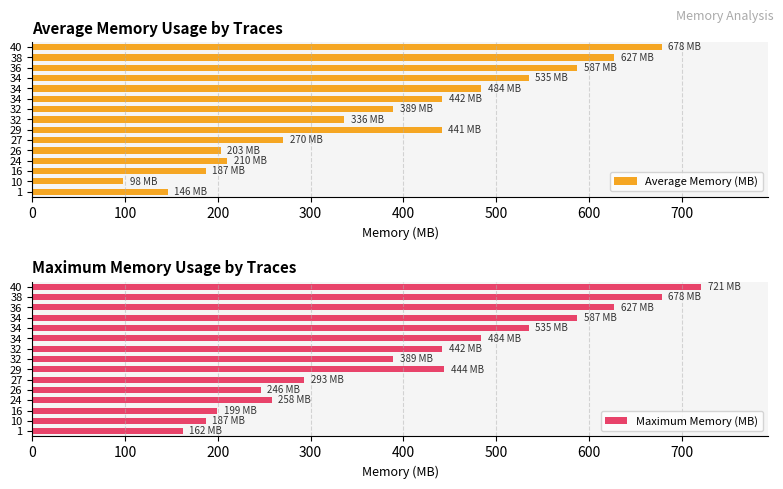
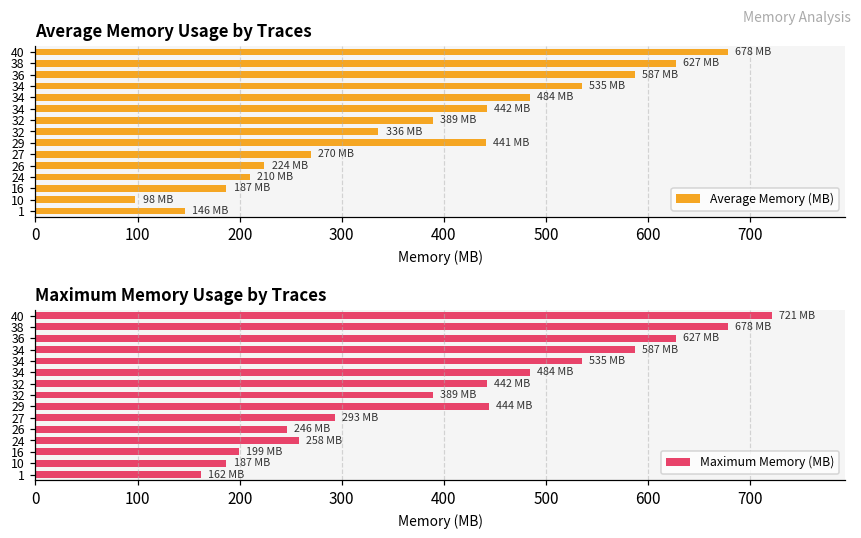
  {
    "Average Memory Usage by Traces": {
      "40": 678,
      "38": 627,
      "36": 587,
      "29": 441,
      "27": 270,
-     "26": 203,
+     "26": 224,
      "24": 210,
      "16": 187,
      "10": 98,
      "1": 146
    },
    "Maximum Memory Usage by Traces": {
      "40": 721,
      "38": 678,
      "36": 627,
      "29": 444,
      "27": 293,
      "26": 246,
      "24": 258,
      "16": 199,
      "10": 187,
      "1": 162
    }
  }
